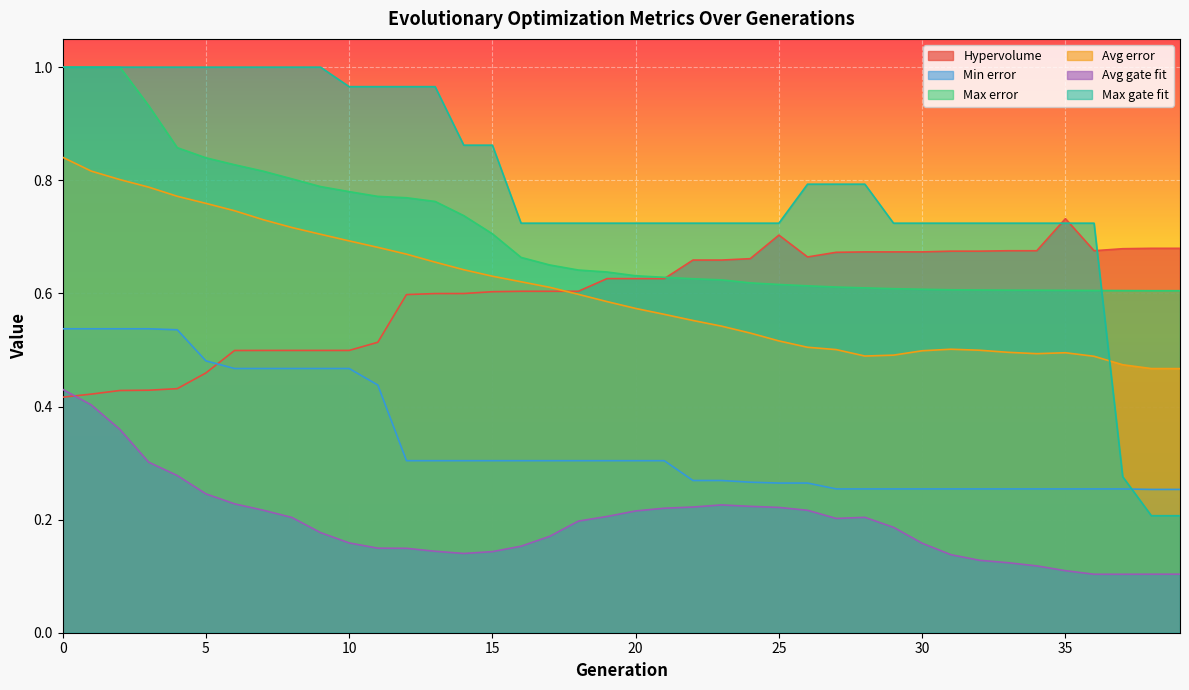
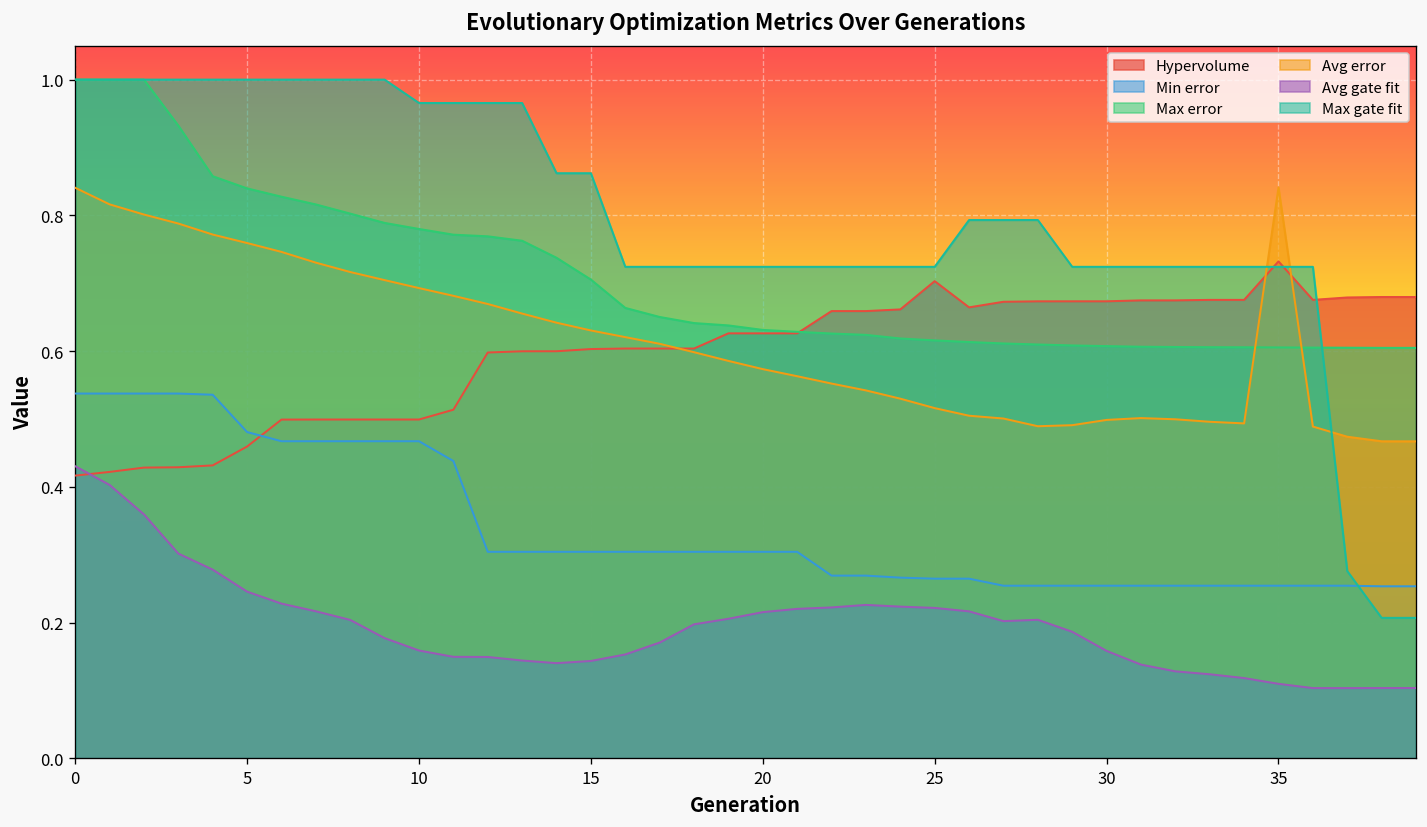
  {
    "Hypervolume": {
      "0": 0.42,
      "5": 0.46,
      "10": 0.50,
      "15": 0.60,
      "20": 0.63,
      "25": 0.70,
      "30": 0.67,
      "35": 0.73
    },
    "Min error": {
      "0": 0.54,
      "5": 0.48,
      "10": 0.47,
      "15": 0.30,
      "20": 0.30,
      "25": 0.26,
      "30": 0.25,
      "35": 0.25
    },
    "Avg error": {
      "0": 0.84,
      "5": 0.76,
      "10": 0.69,
      "15": 0.63,
      "20": 0.57,
      "25": 0.52,
      "30": 0.50,
-     "35": 0.50
+     "35": 0.84
    },
    "Avg gate fit": {
      "0": 0.43,
      "5": 0.25,
      "10": 0.16,
      "15": 0.14,
      "20": 0.22,
      "25": 0.22,
      "30": 0.16,
      "35": 0.11
    }
  }
